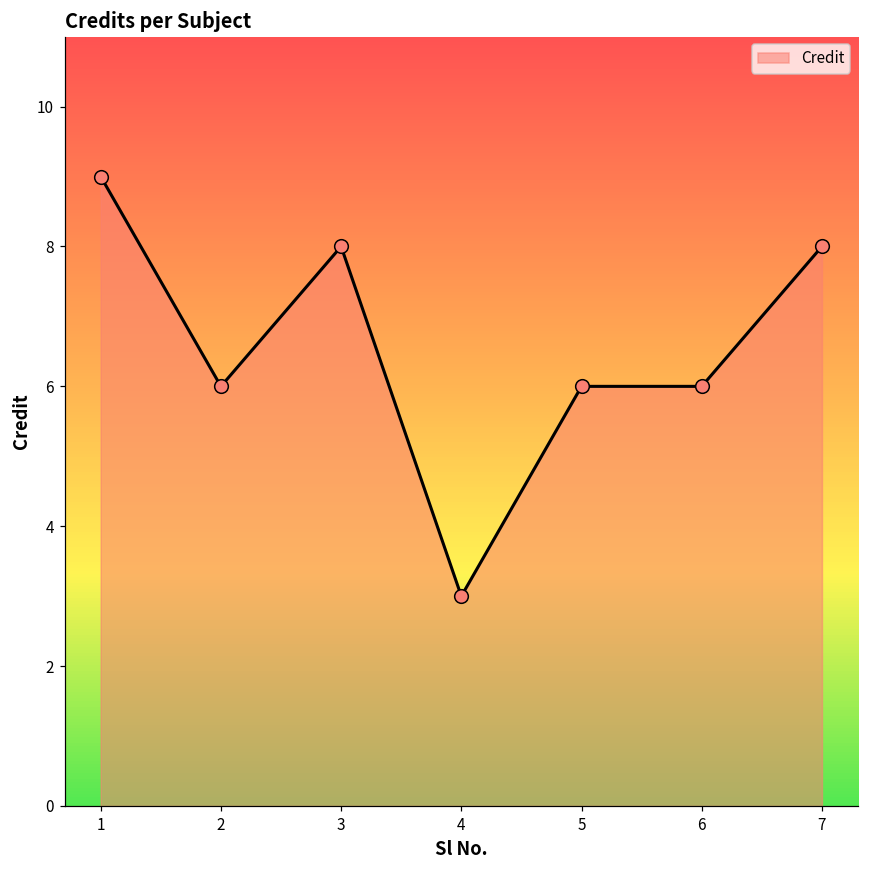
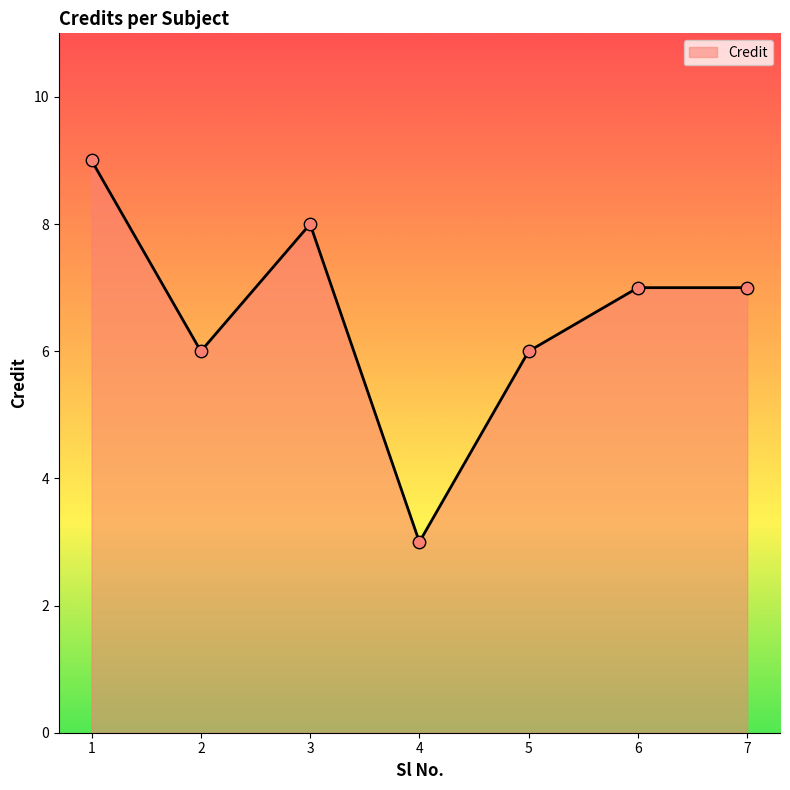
  {
    "1": 9,
    "2": 6,
    "3": 8,
    "4": 3,
    "5": 6,
-   "6": 6,
-   "7": 8
+   "6": 7,
+   "7": 7
  }
